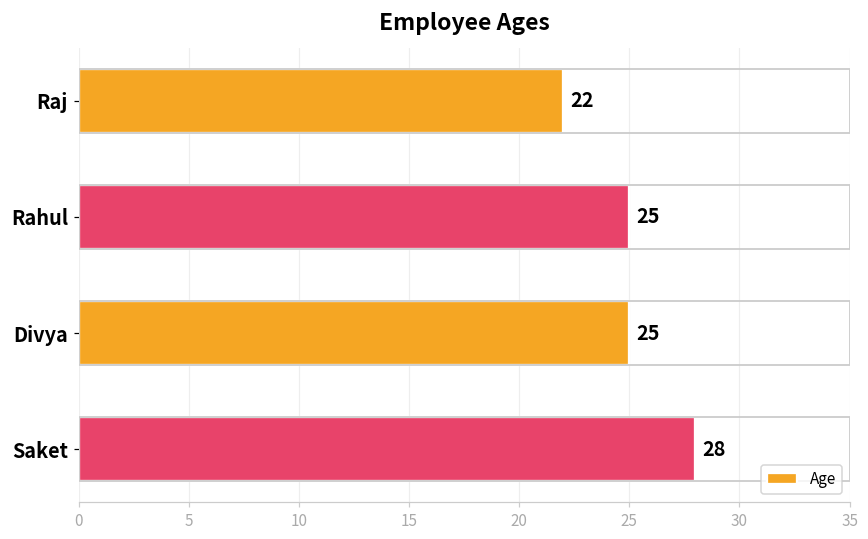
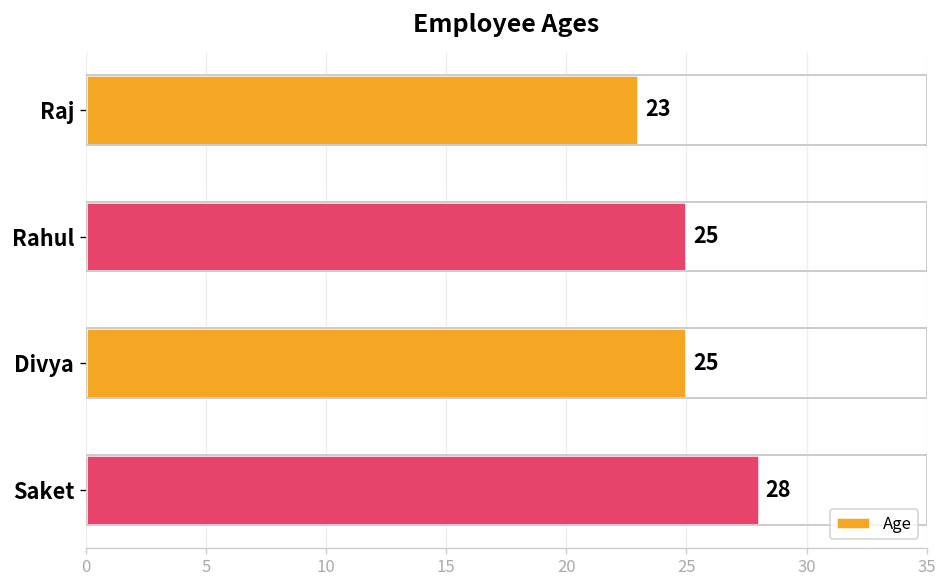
  {
-   "Raj": 22,
+   "Raj": 23,
    "Rahul": 25,
    "Divya": 25,
    "Saket": 28
  }
